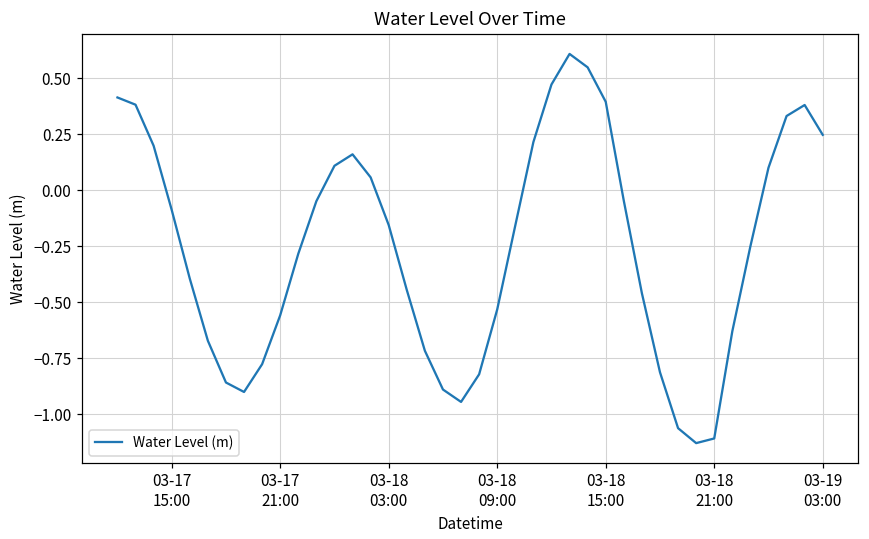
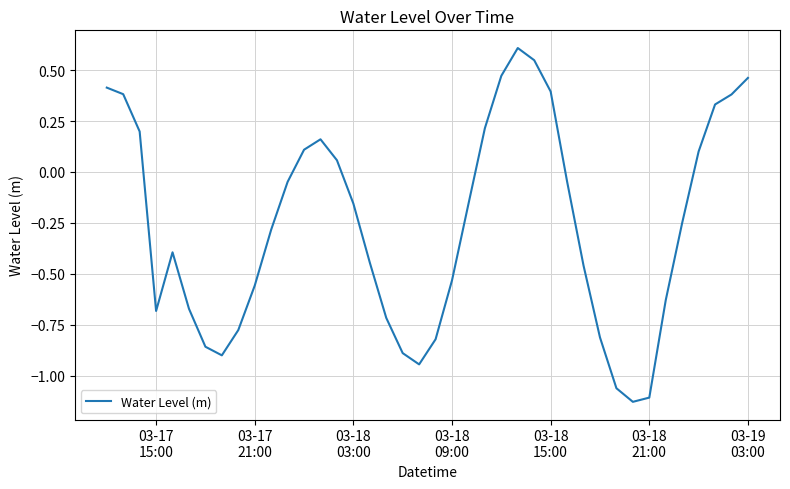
  {
-   "03-17 15:00": -0.09,
+   "03-17 15:00": -0.68,
    "03-17 21:00": -0.56,
    "03-18 03:00": -0.16,
    "03-18 09:00": -0.53,
    "03-18 15:00": 0.39,
    "03-18 21:00": -1.11,
-   "03-19 03:00": 0.25
+   "03-19 03:00": 0.46
  }
